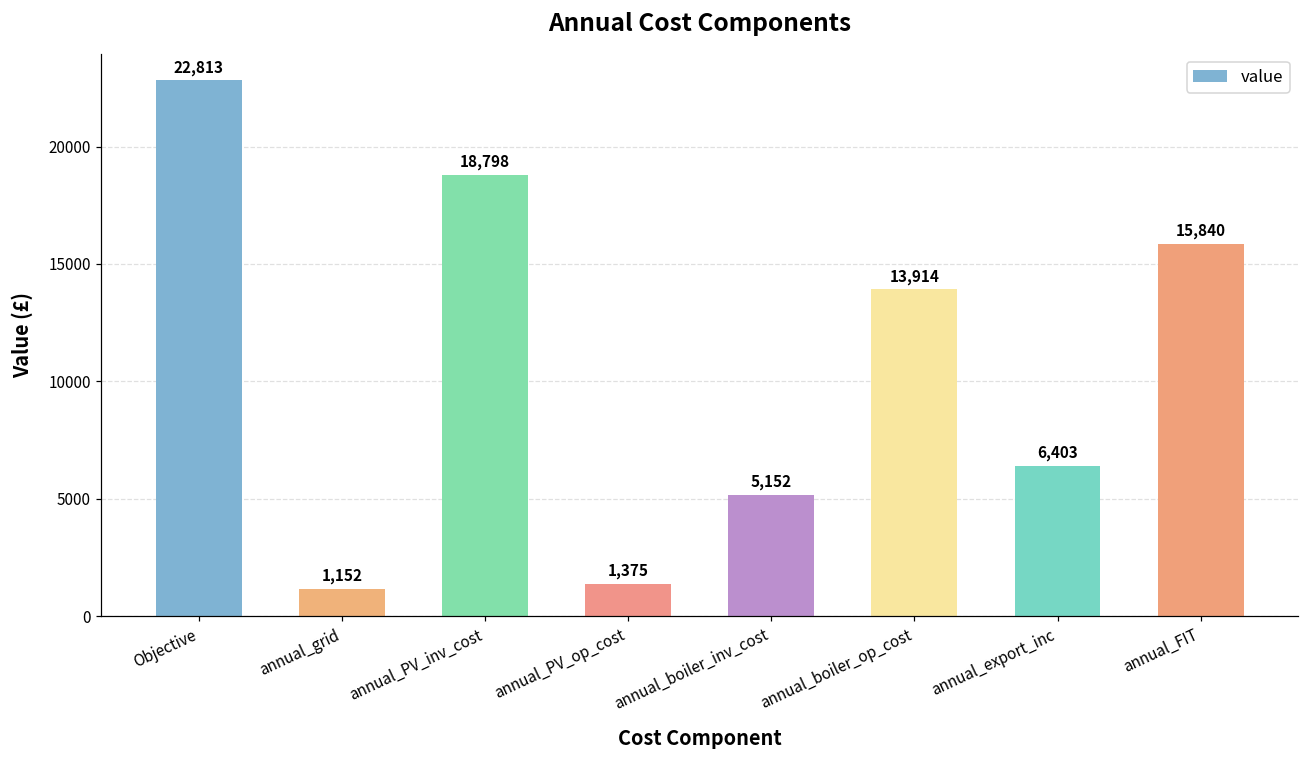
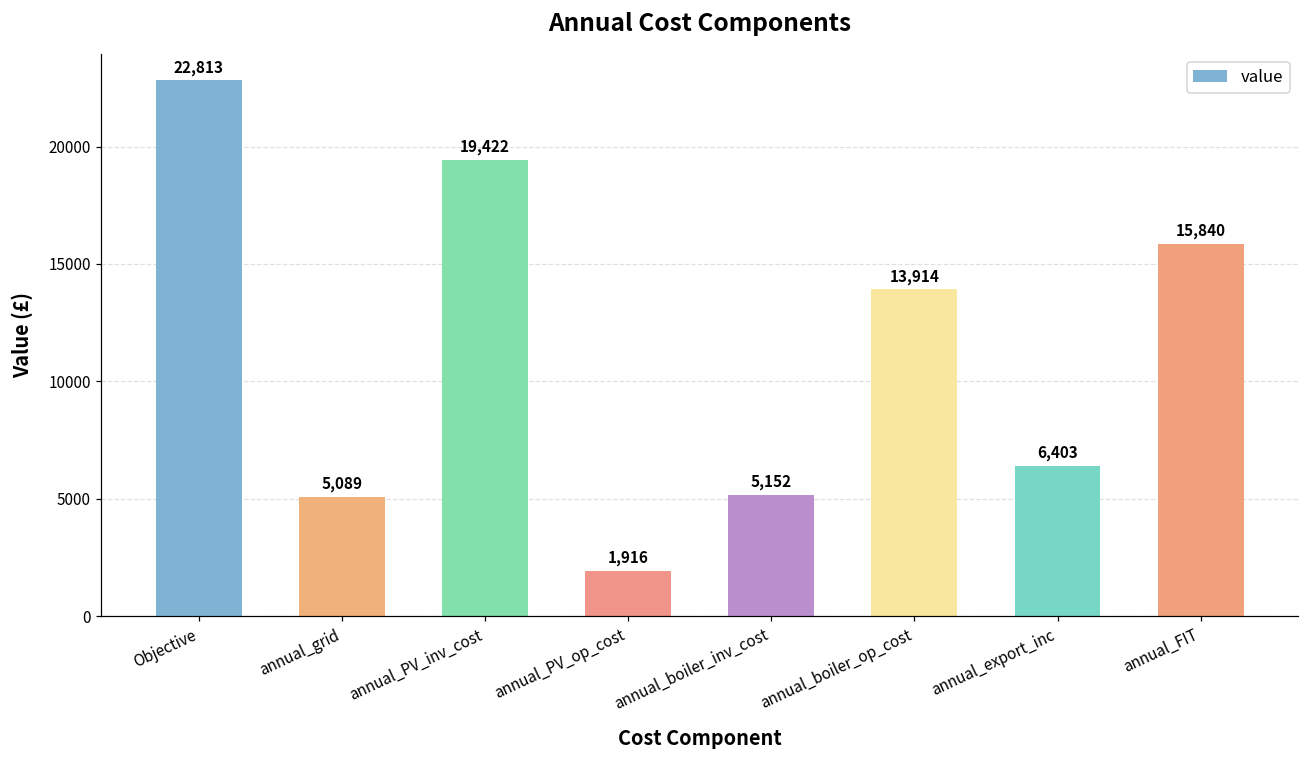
  {
    "Objective": "22,813",
-   "annual_grid": "1,152",
-   "annual_PV_inv_cost": "18,798",
-   "annual_PV_op_cost": "1,375",
+   "annual_grid": "5,089",
+   "annual_PV_inv_cost": "19,422",
+   "annual_PV_op_cost": "1,916",
    "annual_boiler_inv_cost": "5,152",
    "annual_boiler_op_cost": "13,914",
    "annual_export_inc": "6,403",
    "annual_FIT": "15,840"
  }
